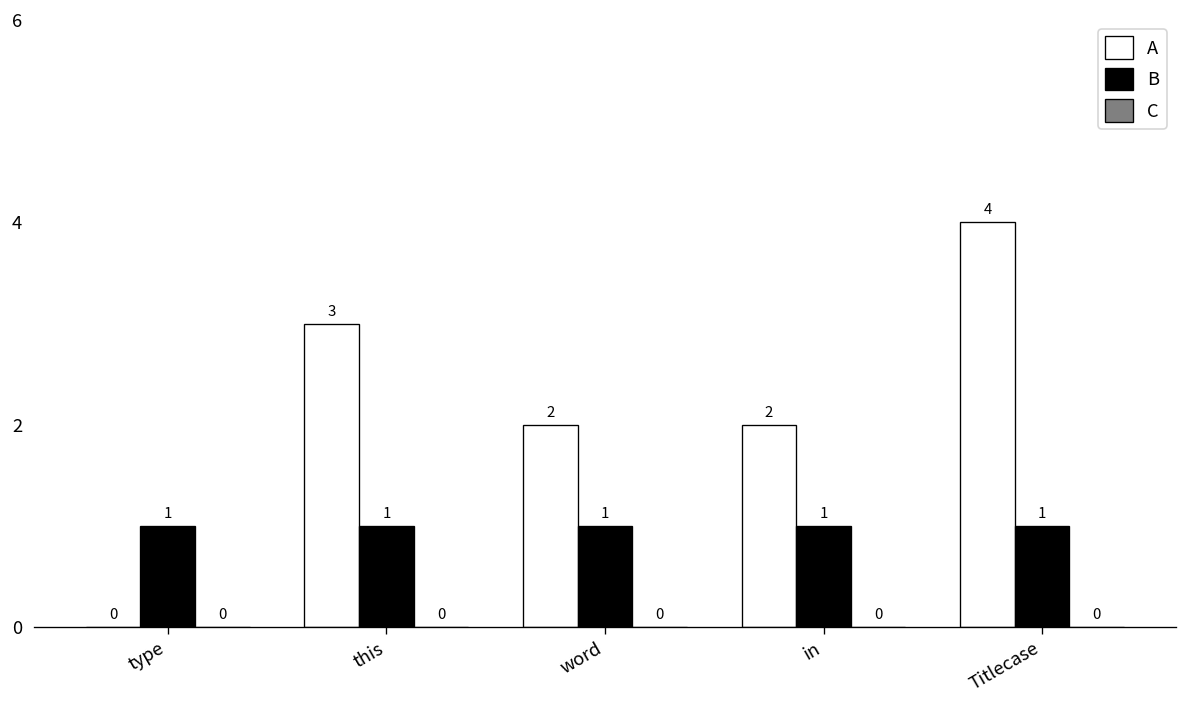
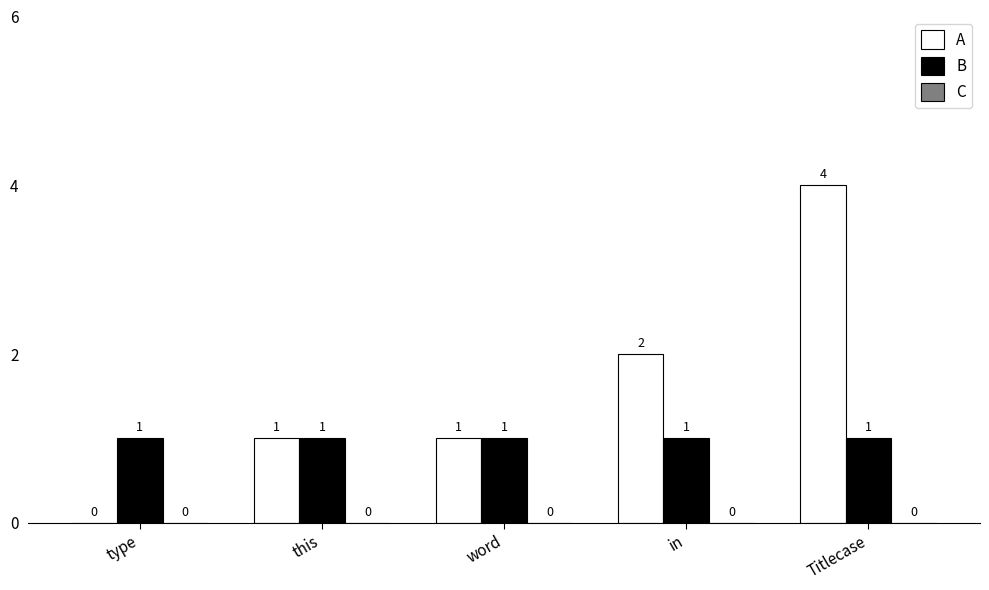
  {
    "A": {
      "type": 0,
-     "this": 3,
-     "word": 2,
+     "this": 1,
+     "word": 1,
      "in": 2,
      "Titlecase": 4
    },
    "B": {
      "type": 1,
      "this": 1,
      "word": 1,
      "in": 1,
      "Titlecase": 1
    },
    "C": {
      "type": 0,
      "this": 0,
      "word": 0,
      "in": 0,
      "Titlecase": 0
    }
  }
